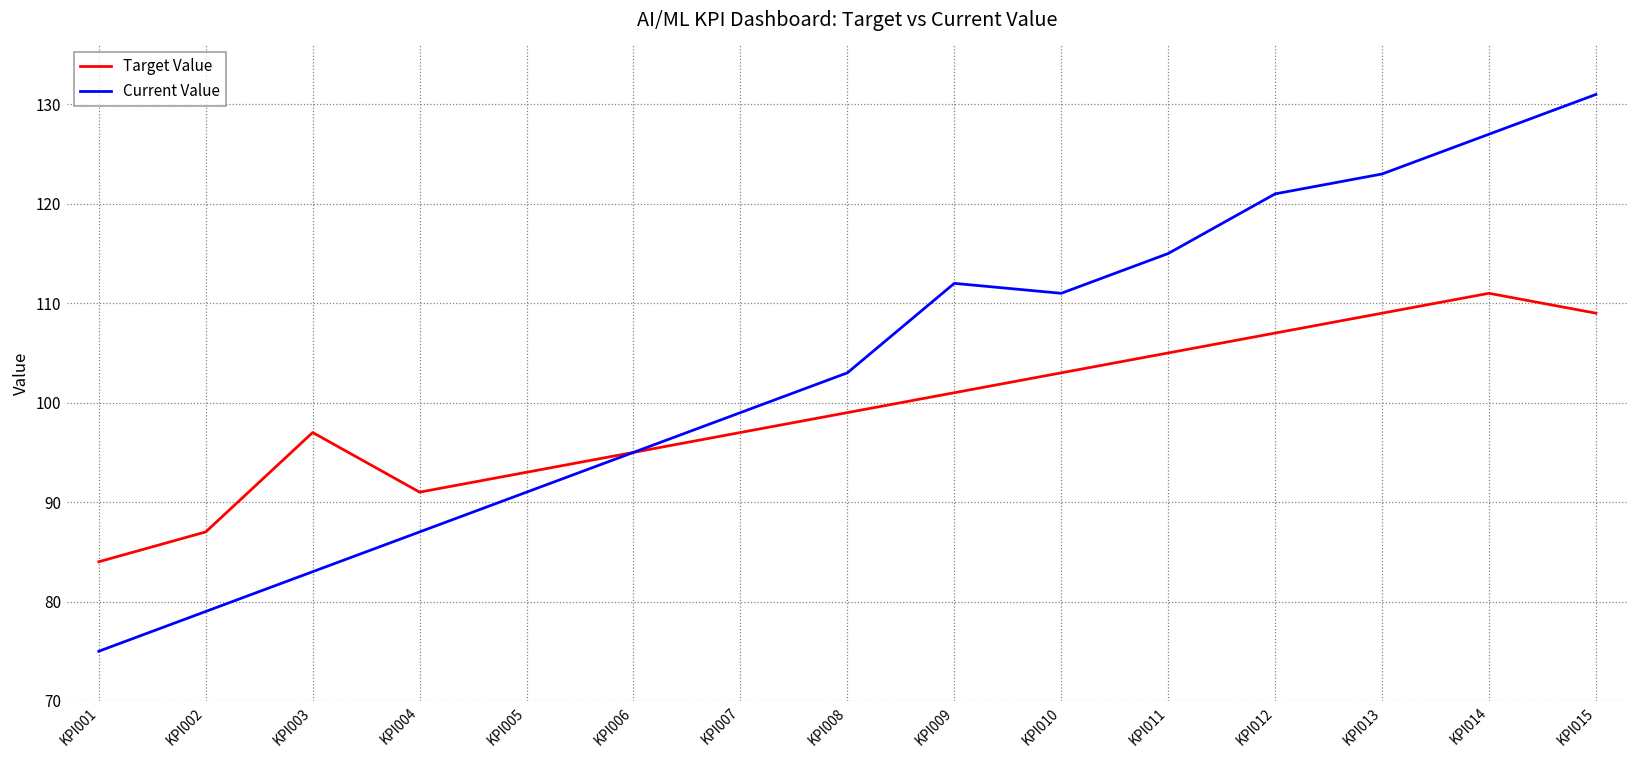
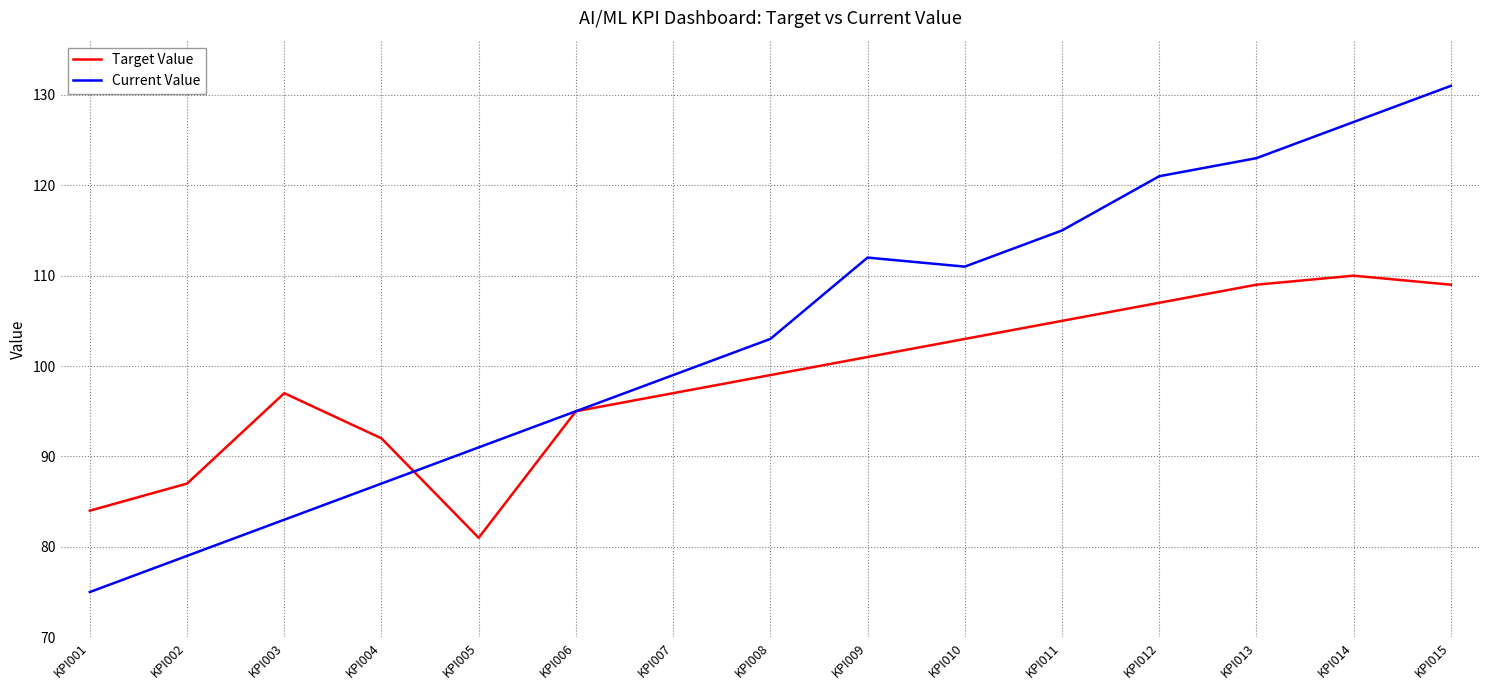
  {
    "Target Value": {
      "KPI001": 84,
      "KPI002": 87,
      "KPI003": 97,
-     "KPI004": 91,
-     "KPI005": 93,
+     "KPI004": 92,
+     "KPI005": 81,
      "KPI007": 97,
      "KPI008": 99,
      "KPI009": 101,
      "KPI010": 103,
      "KPI011": 105,
      "KPI012": 107,
      "KPI013": 109,
-     "KPI014": 111,
+     "KPI014": 110,
      "KPI015": 109
    },
    "Current Value": {
      "KPI001": 75,
      "KPI002": 79,
      "KPI003": 83,
      "KPI004": 87,
      "KPI005": 91,
      "KPI007": 99,
      "KPI008": 103,
      "KPI009": 112,
      "KPI010": 111,
      "KPI011": 115,
      "KPI012": 121,
      "KPI013": 123,
      "KPI014": 127,
      "KPI015": 131
    }
  }
